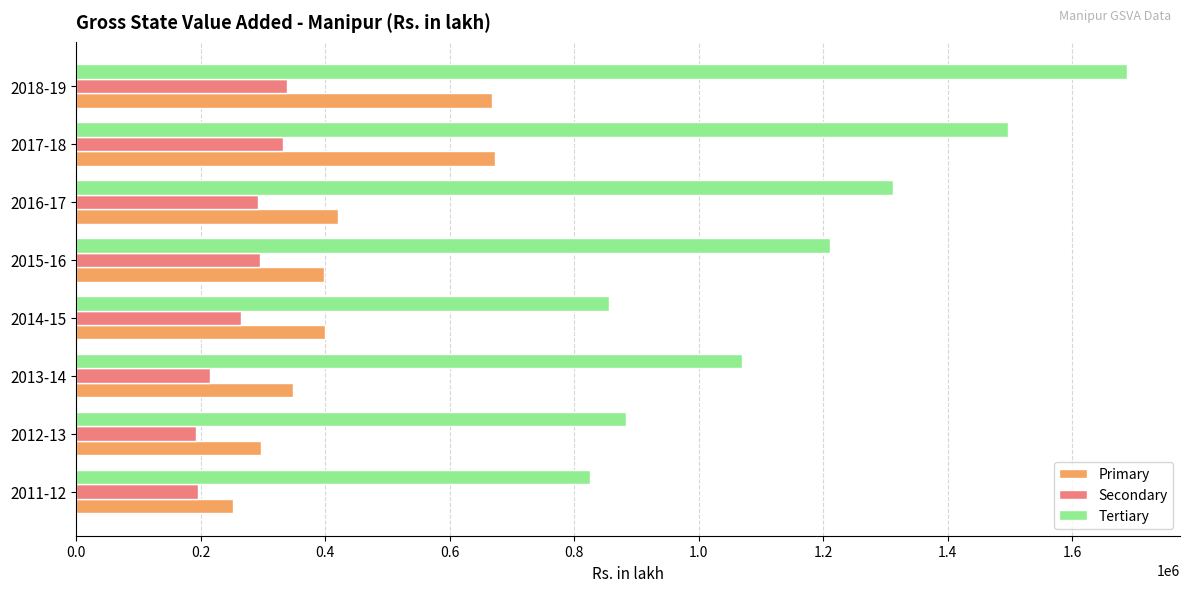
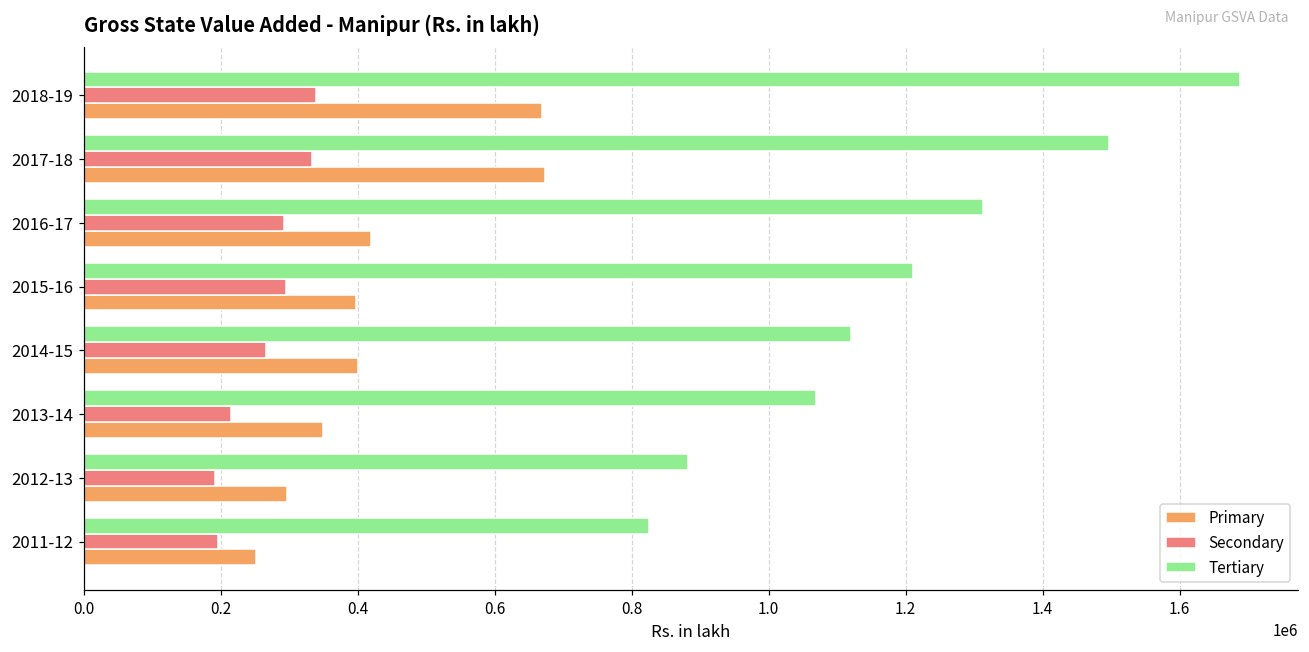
  {
    "Tertiary": {
      "2018-19": 1690000,
      "2017-18": 1500000,
      "2016-17": 1310000,
      "2015-16": 1210000,
-     "2014-15": 860000,
+     "2014-15": 1120000,
      "2013-14": 1070000,
      "2012-13": 880000,
      "2011-12": 830000
    }
  }
